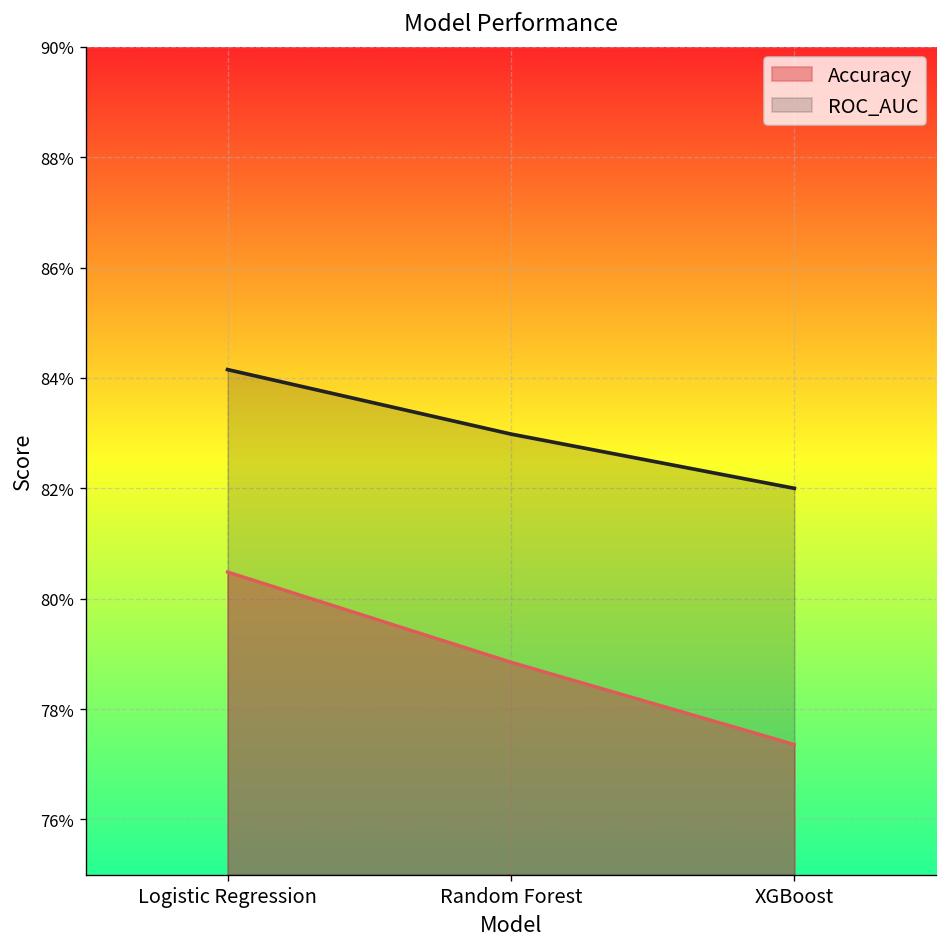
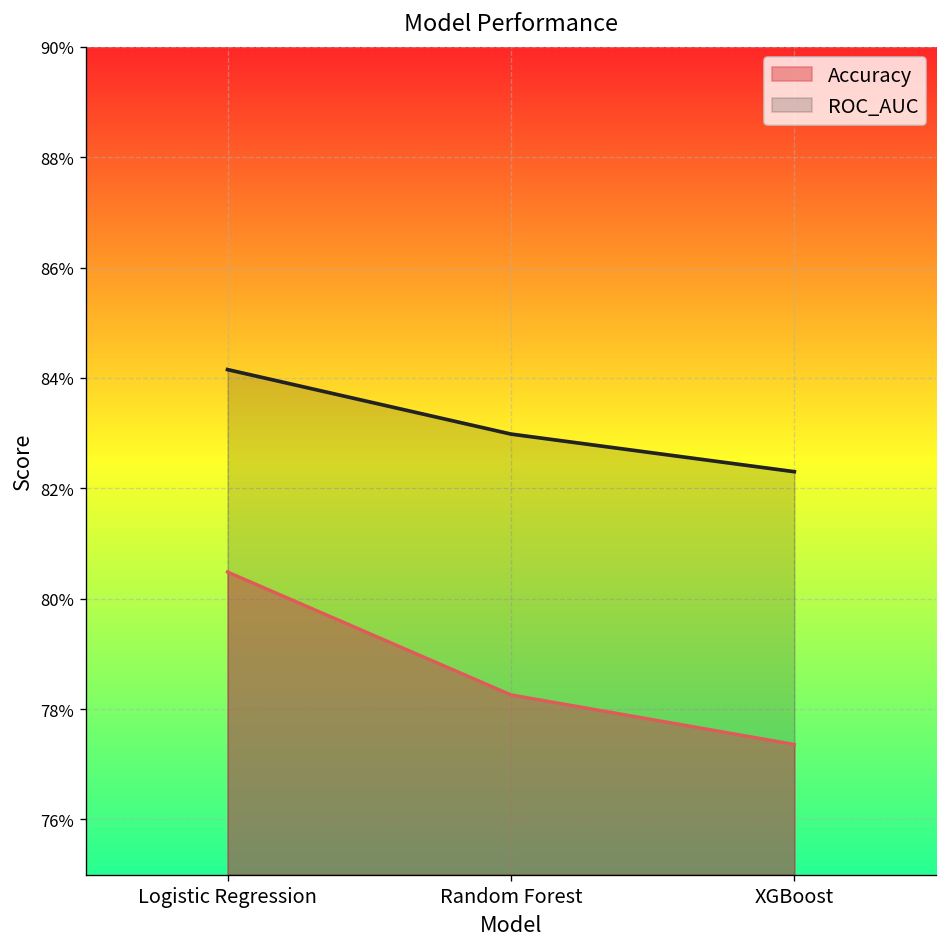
  {
    "Accuracy": {
      "Logistic Regression": "80.5%",
-     "Random Forest": "78.9%",
+     "Random Forest": "78.3%",
      "XGBoost": "77.4%"
    },
    "ROC_AUC": {
      "Logistic Regression": "84.2%",
      "Random Forest": "83.0%",
-     "XGBoost": "82.0%"
+     "XGBoost": "82.3%"
    }
  }
